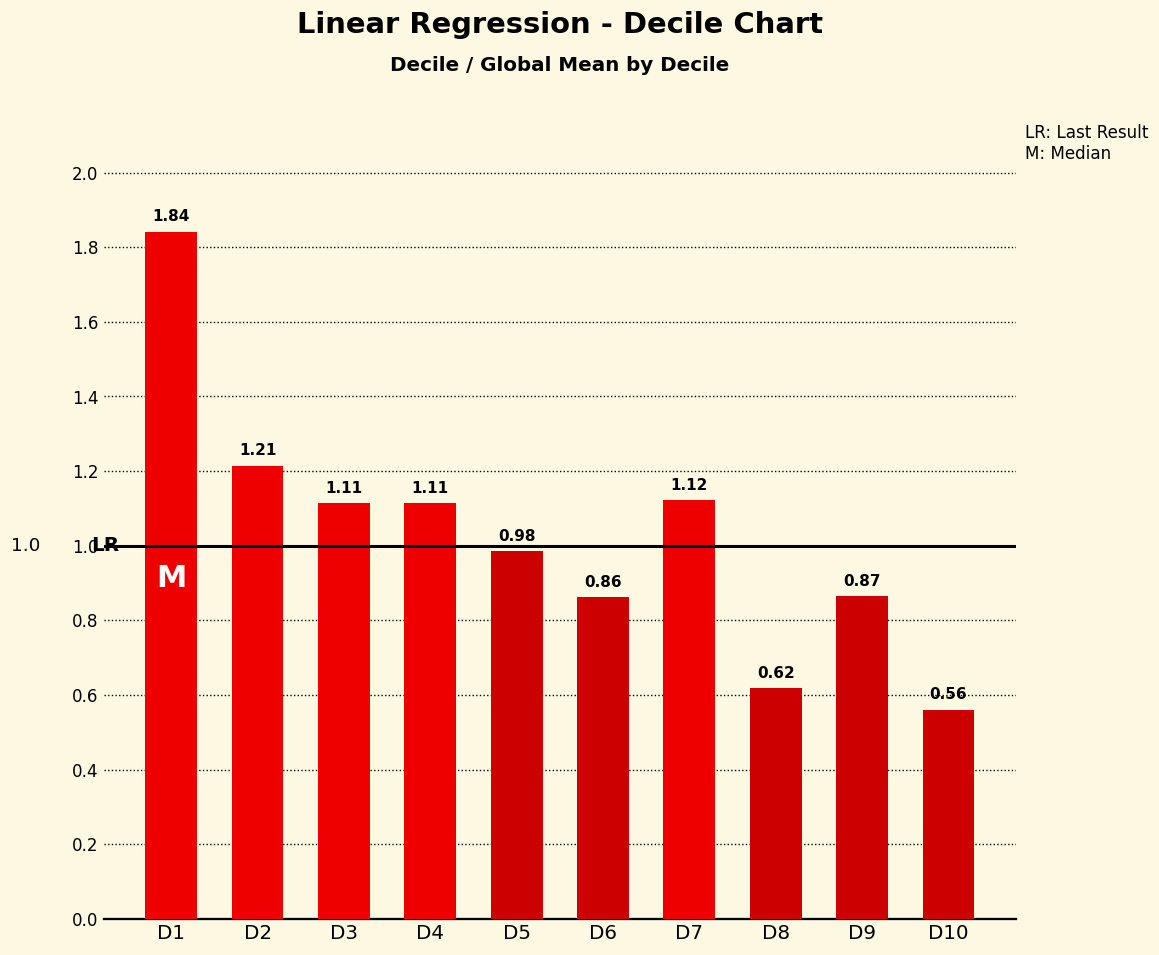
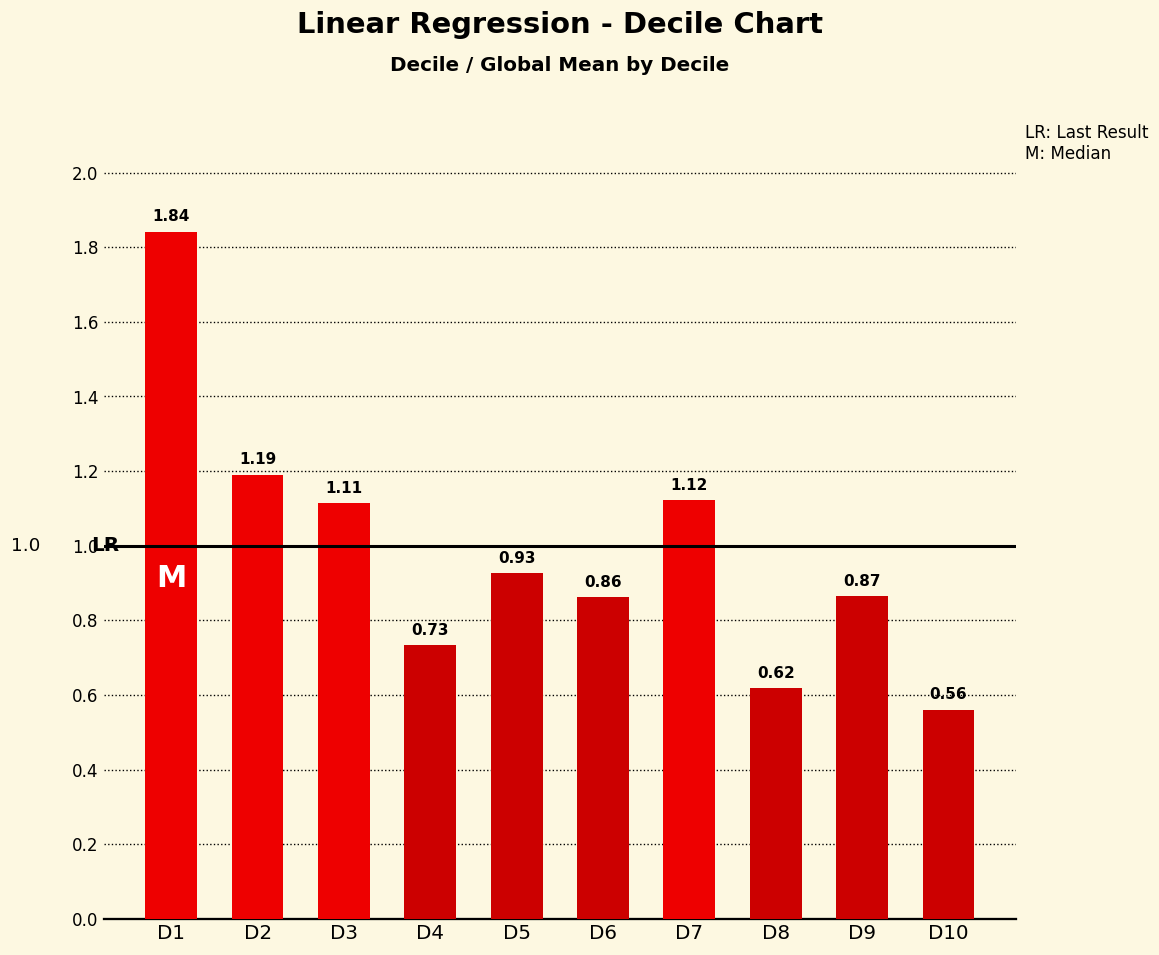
  {
    "D1": 1.84,
-   "D2": 1.21,
+   "D2": 1.19,
    "D3": 1.11,
-   "D4": 1.11,
-   "D5": 0.98,
+   "D4": 0.73,
+   "D5": 0.93,
    "D6": 0.86,
    "D7": 1.12,
    "D8": 0.62,
    "D9": 0.87,
    "D10": 0.56
  }
